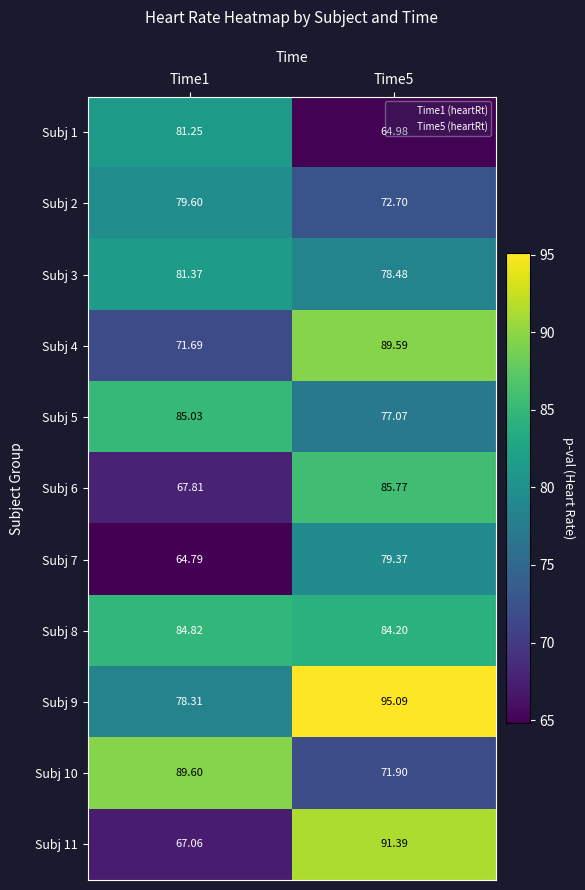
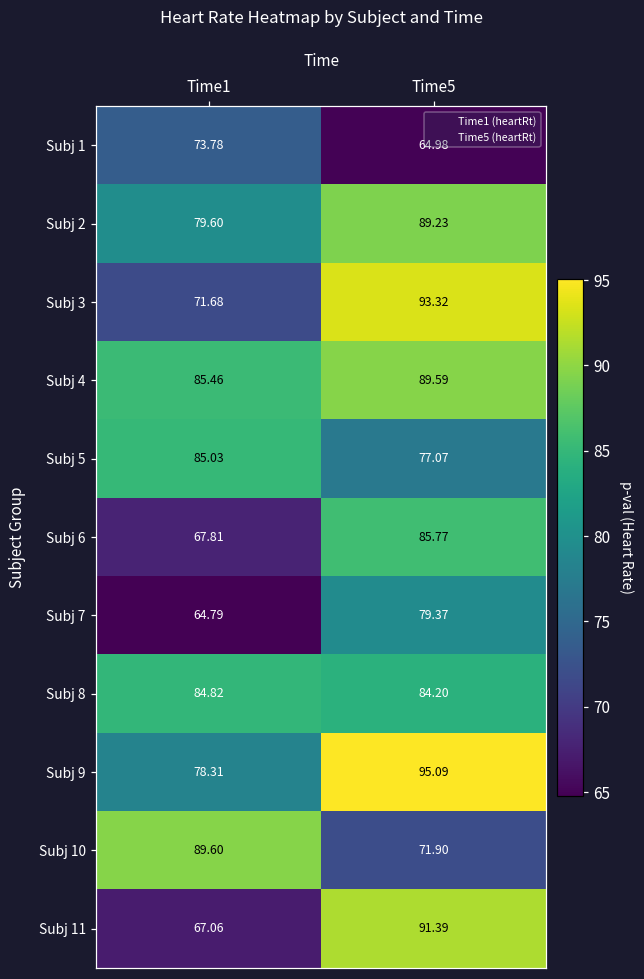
  {
    "Subj 1": {
-     "Time1": 81.25
+     "Time1": 73.78
    },
    "Subj 2": {
      "Time1": 79.60,
-     "Time5": 72.70
+     "Time5": 89.23
    },
    "Subj 3": {
-     "Time1": 81.37,
-     "Time5": 78.48
+     "Time1": 71.68,
+     "Time5": 93.32
    },
    "Subj 4": {
-     "Time1": 71.69,
+     "Time1": 85.46,
      "Time5": 89.59
    },
    "Subj 5": {
      "Time1": 85.03,
      "Time5": 77.07
    },
    "Subj 6": {
      "Time1": 67.81,
      "Time5": 85.77
    },
    "Subj 7": {
      "Time1": 64.79,
      "Time5": 79.37
    },
    "Subj 8": {
      "Time1": 84.82,
      "Time5": 84.20
    },
    "Subj 9": {
      "Time1": 78.31,
      "Time5": 95.09
    },
    "Subj 10": {
      "Time1": 89.60,
      "Time5": 71.90
    },
    "Subj 11": {
      "Time1": 67.06,
      "Time5": 91.39
    }
  }
